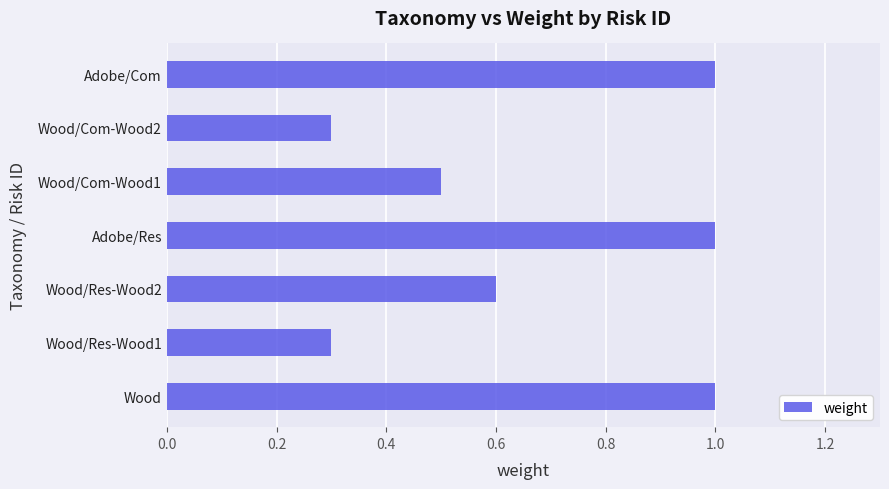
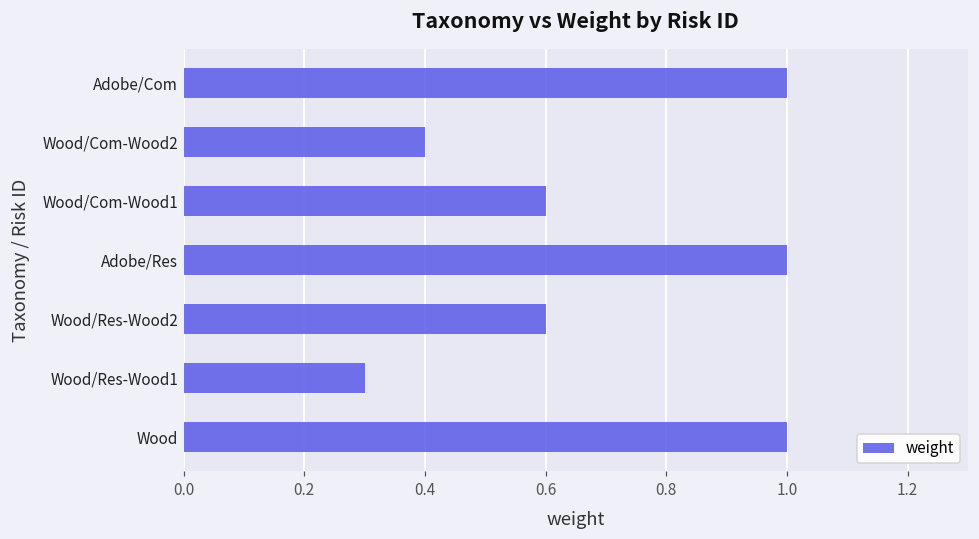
  {
    "Adobe/Com": 1.0,
-   "Wood/Com-Wood2": 0.3,
-   "Wood/Com-Wood1": 0.5,
+   "Wood/Com-Wood2": 0.4,
+   "Wood/Com-Wood1": 0.6,
    "Adobe/Res": 1.0,
    "Wood/Res-Wood2": 0.6,
    "Wood/Res-Wood1": 0.3,
    "Wood": 1.0
  }
